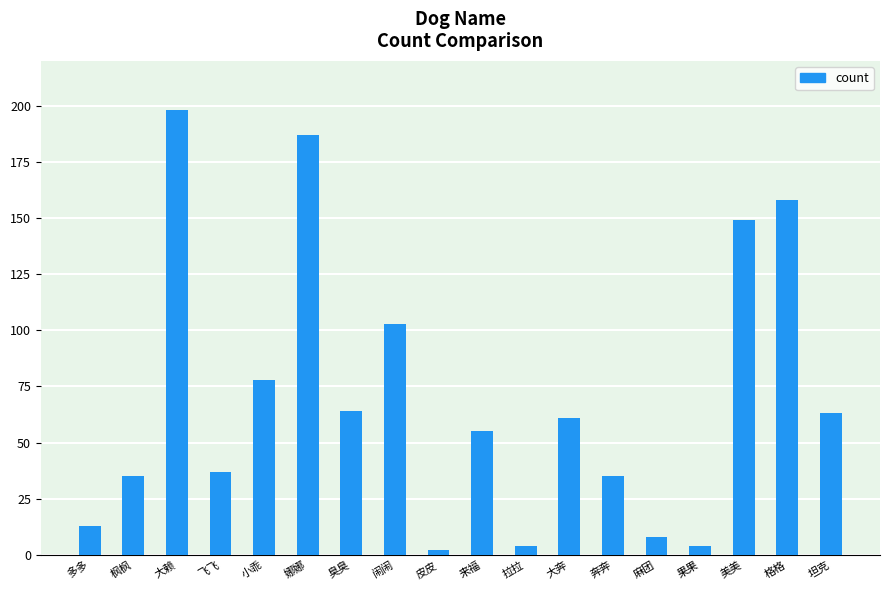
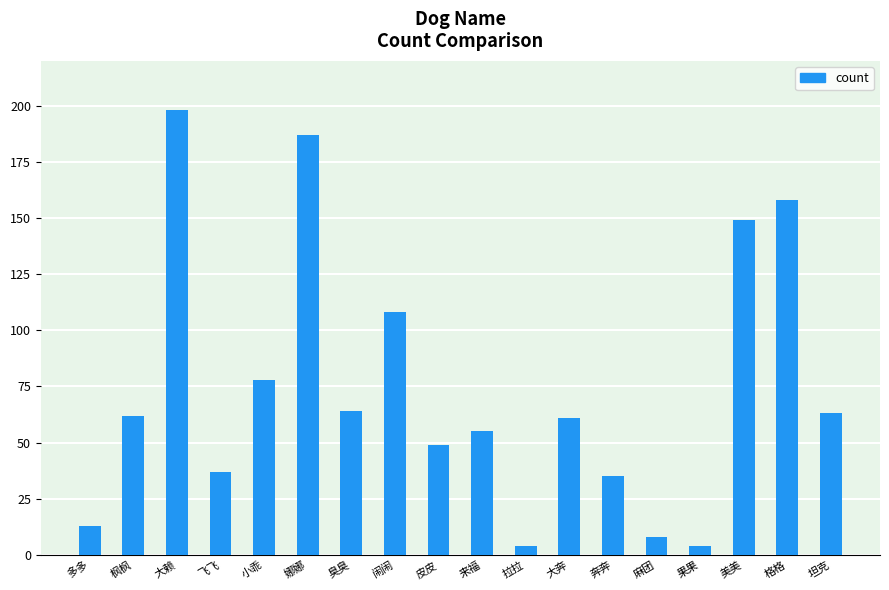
  {
    "多多": 13,
-   "枫枫": 35,
+   "枫枫": 62,
    "大赖": 198,
    "飞飞": 37,
    "小乖": 78,
    "娜娜": 187,
    "臭臭": 64,
-   "闹闹": 103,
-   "皮皮": 2,
+   "闹闹": 108,
+   "皮皮": 49,
    "来福": 55,
    "拉拉": 4,
    "大奔": 61,
    "奔奔": 35,
    "麻团": 8,
    "果果": 4,
    "美美": 149,
    "格格": 158,
    "坦克": 63
  }
